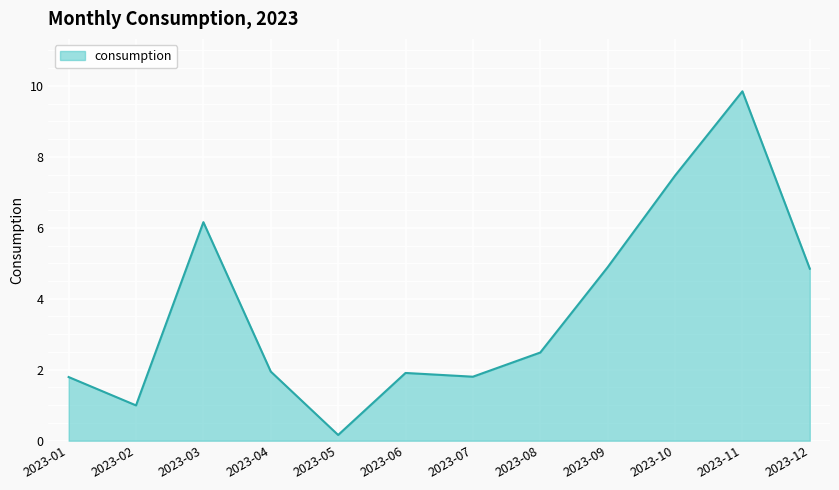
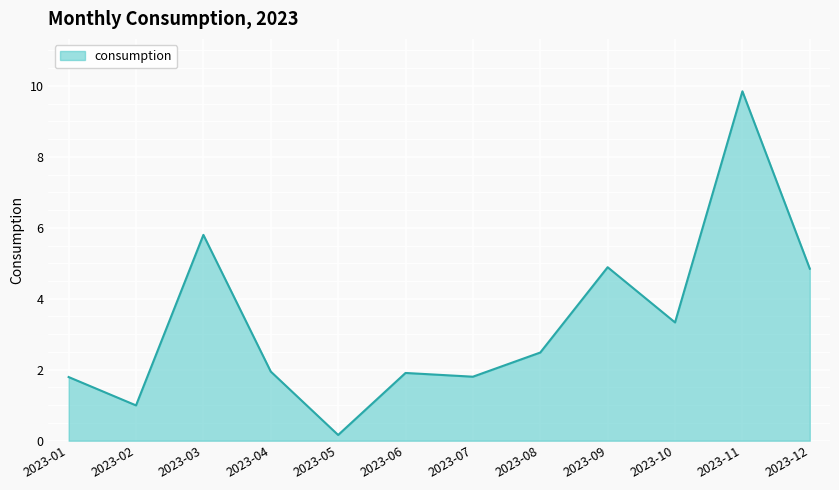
  {
    "2023-01": 1.8,
    "2023-02": 1.0,
-   "2023-03": 6.2,
+   "2023-03": 5.8,
    "2023-04": 1.9,
    "2023-05": 0.2,
    "2023-06": 1.9,
    "2023-07": 1.8,
    "2023-08": 2.5,
    "2023-09": 4.9,
-   "2023-10": 7.5,
+   "2023-10": 3.3,
    "2023-11": 9.8,
    "2023-12": 4.8
  }
